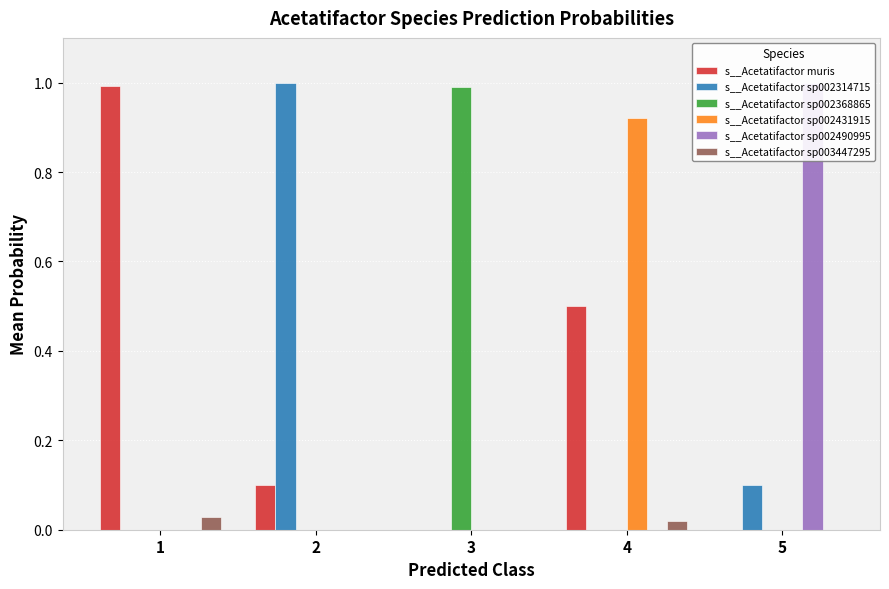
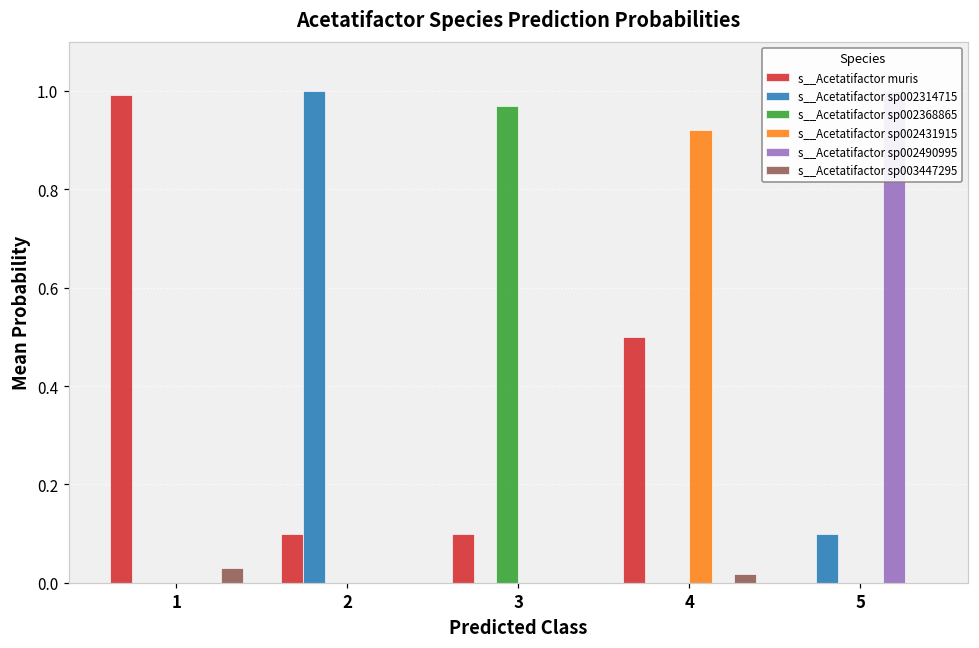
  {
    "s__Acetatifactor muris": {
      "1": 0.99,
      "2": 0.1,
-     "3": 0.0,
+     "3": 0.1,
      "4": 0.5,
      "5": 0.0
    },
    "s__Acetatifactor sp002314715": {
      "1": 0.00,
      "2": 1.00,
      "3": 0.00,
      "4": 0.00,
      "5": 0.10
    },
    "s__Acetatifactor sp002368865": {
      "1": 0.00,
      "2": 0.00,
-     "3": 0.99,
+     "3": 0.97,
      "4": 0.00,
      "5": 0.00
    },
    "s__Acetatifactor sp002431915": {
      "2": 0.00,
      "4": 0.92,
      "5": 0.00
    },
    "s__Acetatifactor sp002490995": {
      "1": 0.00,
      "2": 0.00,
      "3": 0.00,
      "4": 0.00
    },
    "s__Acetatifactor sp003447295": {
      "1": 0.03,
      "4": 0.02,
      "5": 0.00
    }
  }
